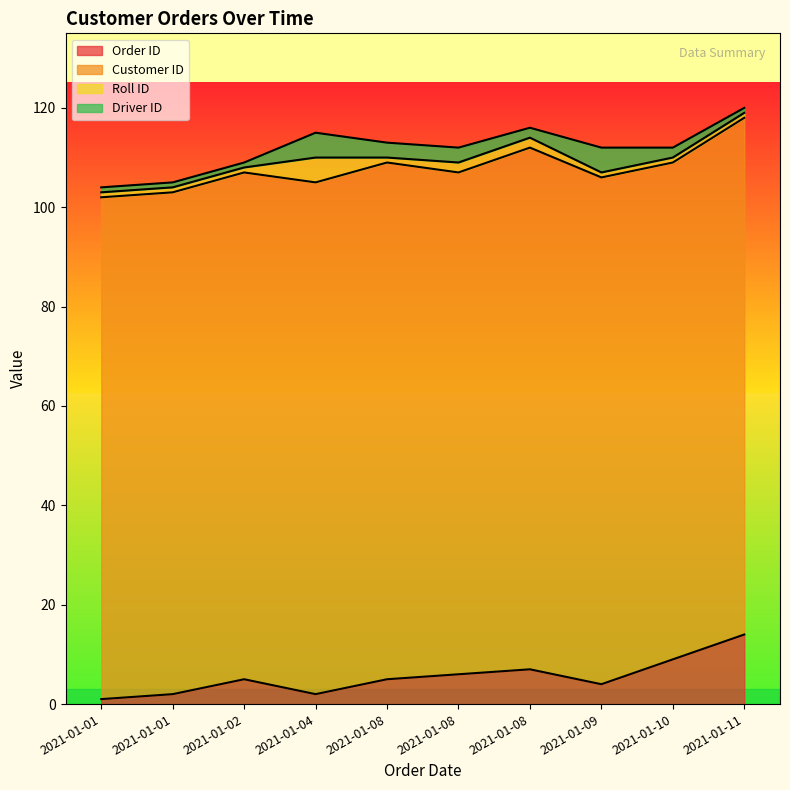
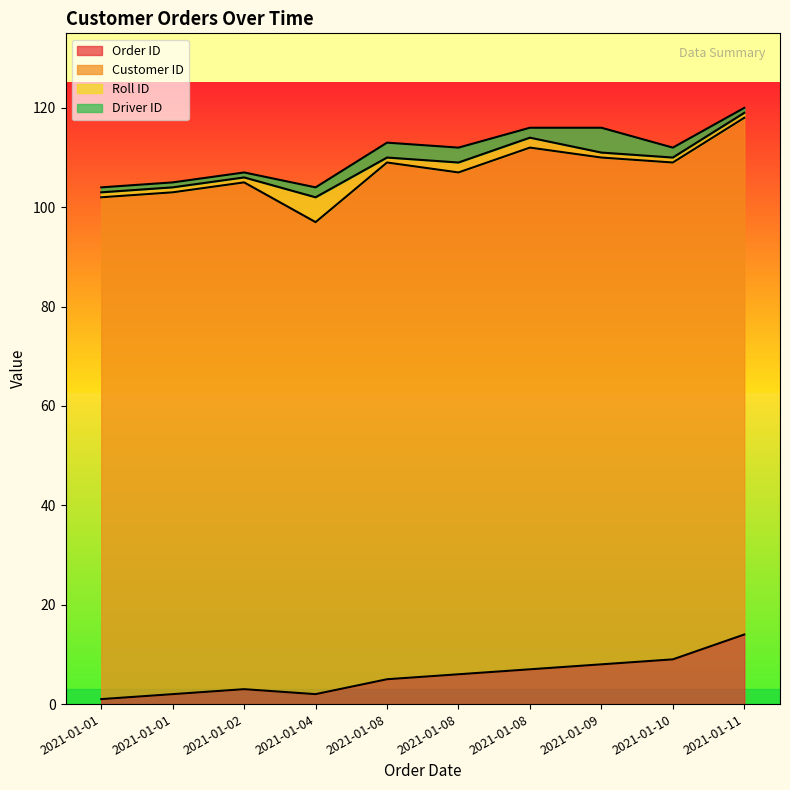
  {
    "Order ID": {
-     "2021-01-02": 5,
+     "2021-01-02": 3,
      "2021-01-04": 2,
-     "2021-01-09": 4,
+     "2021-01-09": 8,
      "2021-01-10": 9,
      "2021-01-11": 14
    },
    "Customer ID": {
      "2021-01-02": 102,
-     "2021-01-04": 103,
+     "2021-01-04": 95,
      "2021-01-09": 102,
      "2021-01-10": 100,
      "2021-01-11": 104
    },
    "Roll ID": {
      "2021-01-02": 1,
      "2021-01-04": 5,
      "2021-01-09": 1,
      "2021-01-10": 1,
      "2021-01-11": 1
    },
    "Driver ID": {
      "2021-01-02": 1,
-     "2021-01-04": 5,
+     "2021-01-04": 2,
      "2021-01-09": 5,
      "2021-01-10": 2,
      "2021-01-11": 1
    }
  }
